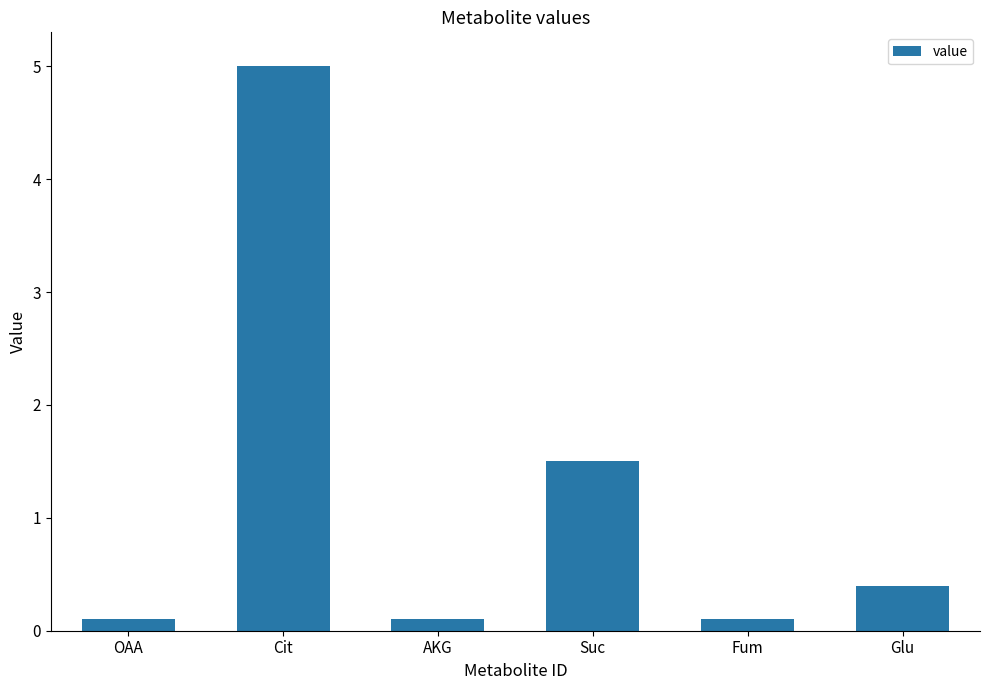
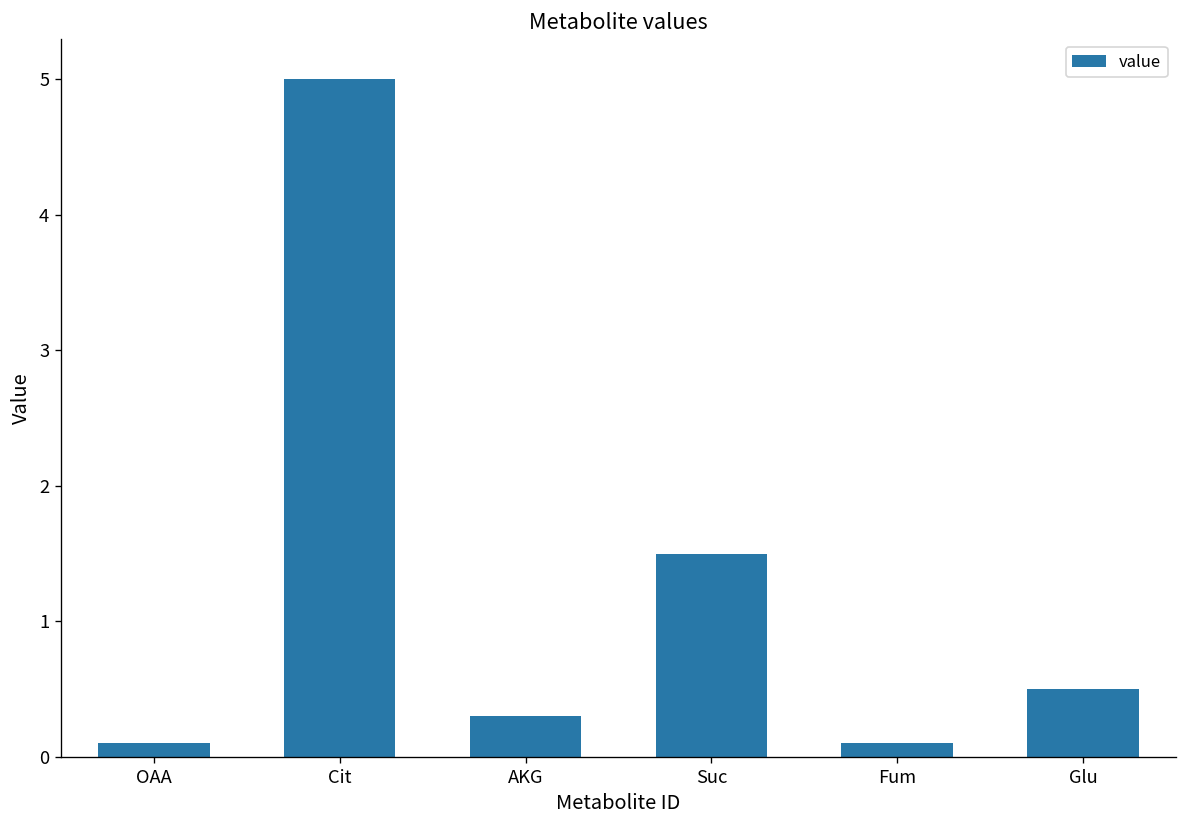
  {
    "OAA": 0.1,
    "Cit": 5.0,
-   "AKG": 0.1,
+   "AKG": 0.3,
    "Suc": 1.5,
    "Fum": 0.1,
-   "Glu": 0.4
+   "Glu": 0.5
  }
